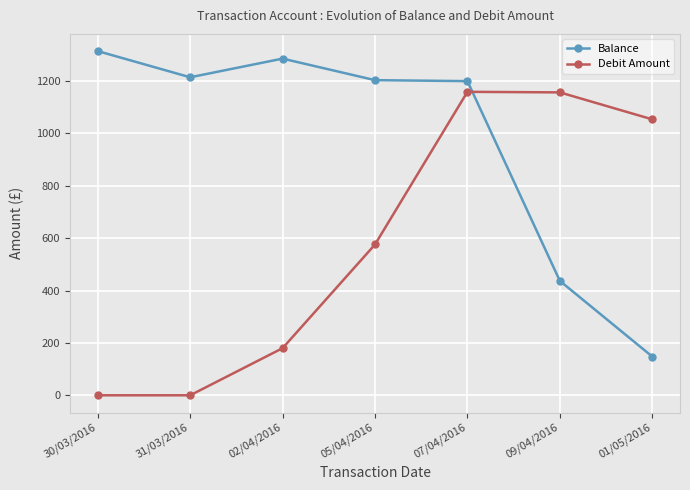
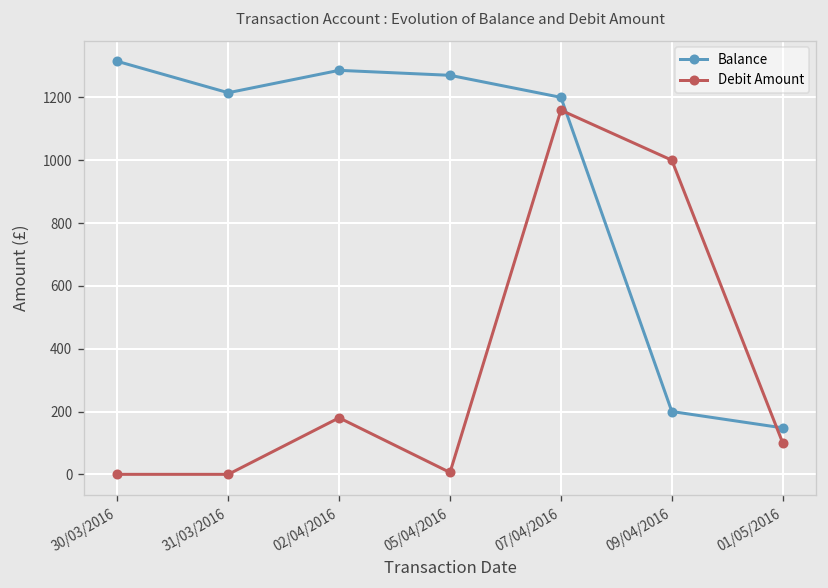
  {
    "Balance": {
      "30/03/2016": 1310,
      "31/03/2016": 1210,
      "02/04/2016": 1290,
-     "05/04/2016": 1200,
+     "05/04/2016": 1270,
      "07/04/2016": 1200,
-     "09/04/2016": 440,
+     "09/04/2016": 200,
      "01/05/2016": 150
    },
    "Debit Amount": {
      "30/03/2016": 0,
      "31/03/2016": 0,
      "02/04/2016": 180,
-     "05/04/2016": 580,
+     "05/04/2016": 10,
      "07/04/2016": 1160,
-     "09/04/2016": 1160,
-     "01/05/2016": 1050
+     "09/04/2016": 1000,
+     "01/05/2016": 100
    }
  }
